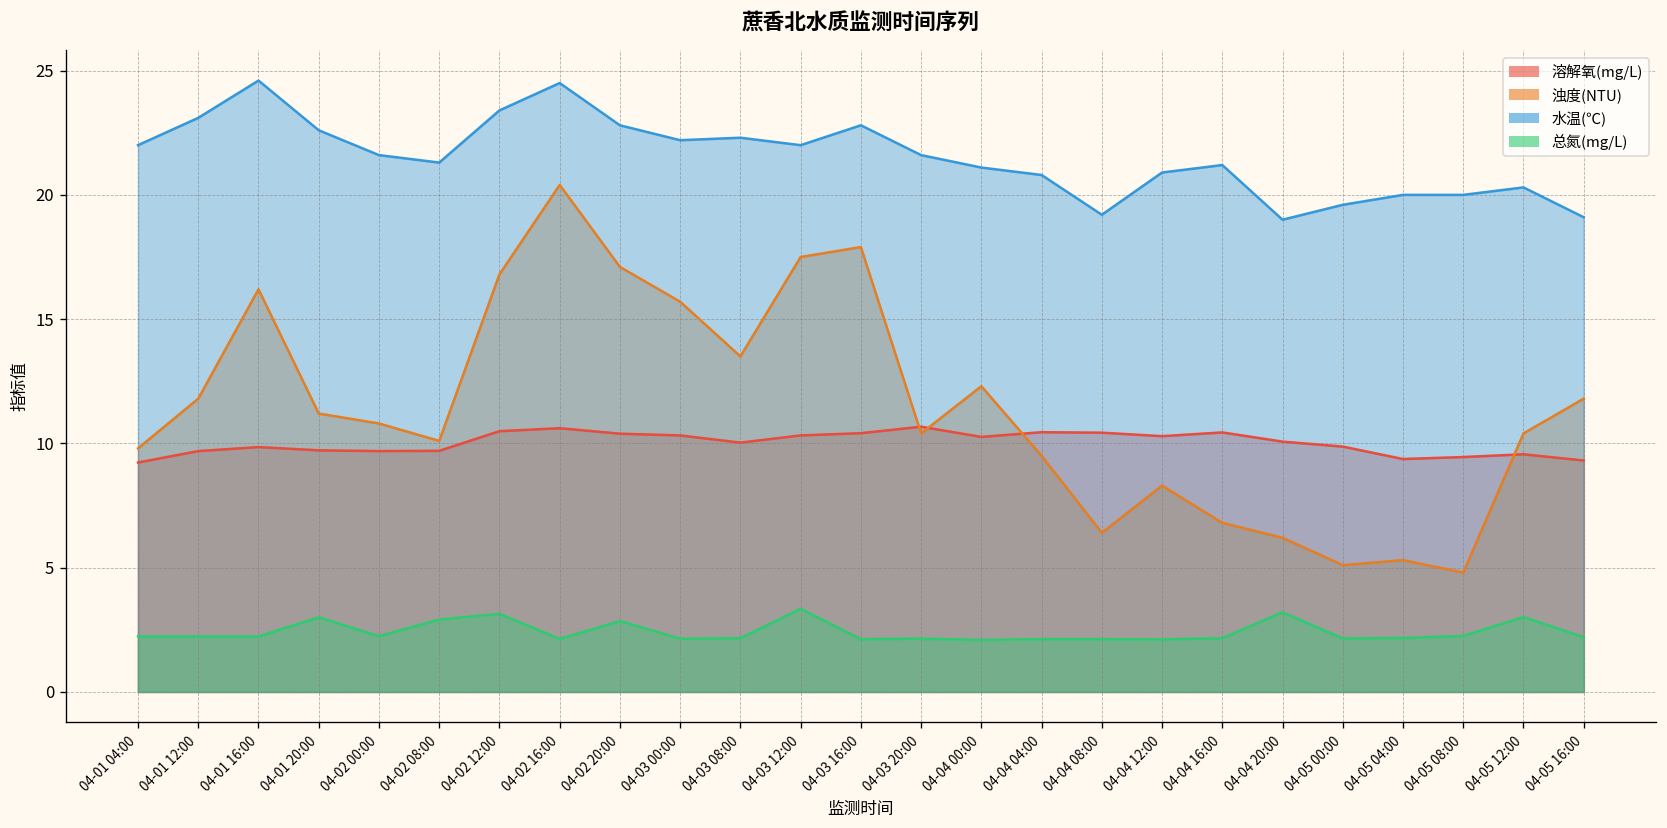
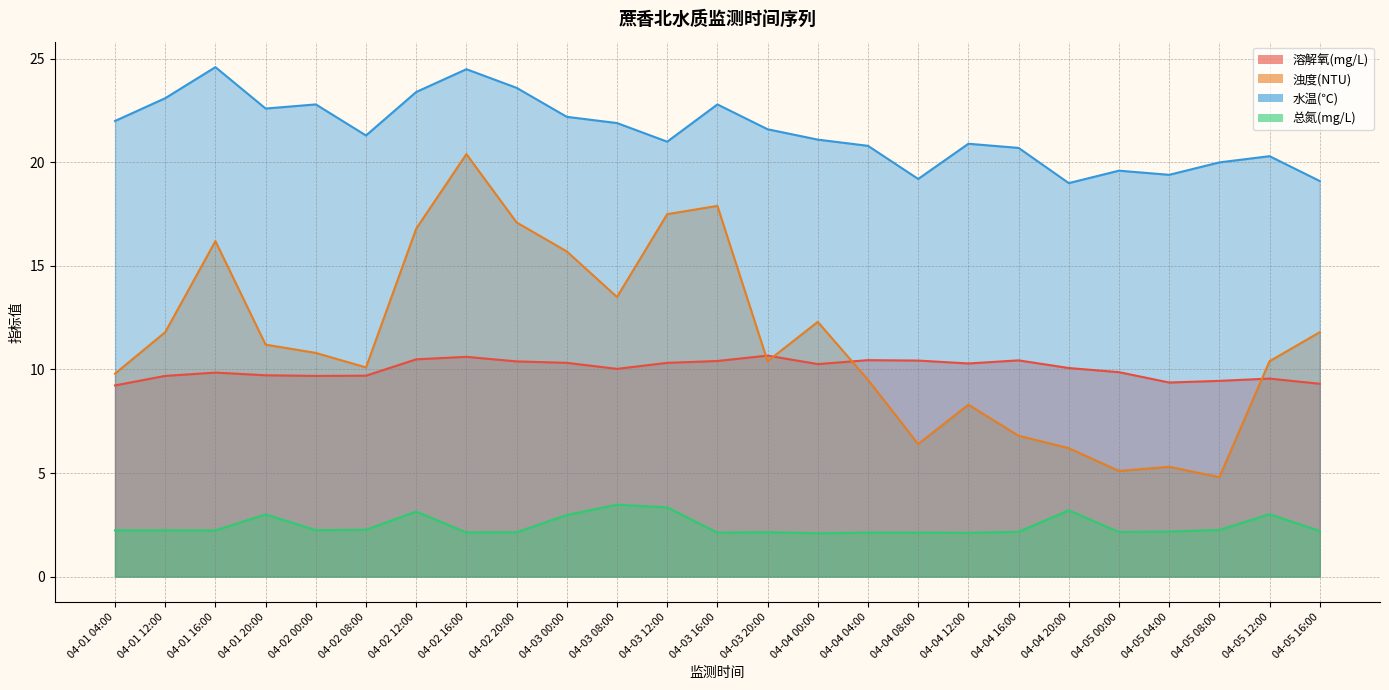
  {
    "水温(℃)": {
      "04-01 04:00": 22.0,
      "04-01 12:00": 23.1,
      "04-01 16:00": 24.6,
      "04-01 20:00": 22.6,
-     "04-02 00:00": 21.6,
+     "04-02 00:00": 22.8,
      "04-02 08:00": 21.3,
      "04-02 12:00": 23.4,
      "04-02 16:00": 24.5,
-     "04-02 20:00": 22.8,
+     "04-02 20:00": 23.6,
      "04-03 00:00": 22.2,
-     "04-03 08:00": 22.3,
-     "04-03 12:00": 22,
+     "04-03 08:00": 21.9,
+     "04-03 12:00": 21,
      "04-03 16:00": 22.8,
      "04-03 20:00": 21.6,
      "04-04 00:00": 21.1,
      "04-04 04:00": 20.8,
      "04-04 08:00": 19.2,
      "04-04 12:00": 20.9,
-     "04-04 16:00": 21.2,
+     "04-04 16:00": 20.7,
      "04-04 20:00": 19.0,
      "04-05 00:00": 19.6,
-     "04-05 04:00": 20.0,
+     "04-05 04:00": 19.4,
      "04-05 08:00": 20.0,
      "04-05 12:00": 20.3,
      "04-05 16:00": 19.1
    },
    "总氮(mg/L)": {
      "04-01 04:00": 2.2,
      "04-01 12:00": 2.2,
      "04-01 16:00": 2.2,
      "04-01 20:00": 3.0,
      "04-02 00:00": 2.2,
-     "04-02 08:00": 2.9,
+     "04-02 08:00": 2.3,
      "04-02 12:00": 3.1,
      "04-02 16:00": 2.1,
-     "04-02 20:00": 2.9,
-     "04-03 00:00": 2.1,
-     "04-03 08:00": 2.2,
+     "04-02 20:00": 2.1,
+     "04-03 00:00": 3.0,
+     "04-03 08:00": 3.5,
      "04-03 12:00": 3.3,
      "04-03 16:00": 2.1,
      "04-03 20:00": 2.1,
      "04-04 00:00": 2.1,
      "04-04 04:00": 2.1,
      "04-04 08:00": 2.1,
      "04-04 12:00": 2.1,
      "04-04 16:00": 2.2,
      "04-04 20:00": 3.2,
      "04-05 00:00": 2.2,
      "04-05 04:00": 2.2,
      "04-05 08:00": 2.3,
      "04-05 12:00": 3.0,
      "04-05 16:00": 2.2
    }
  }
